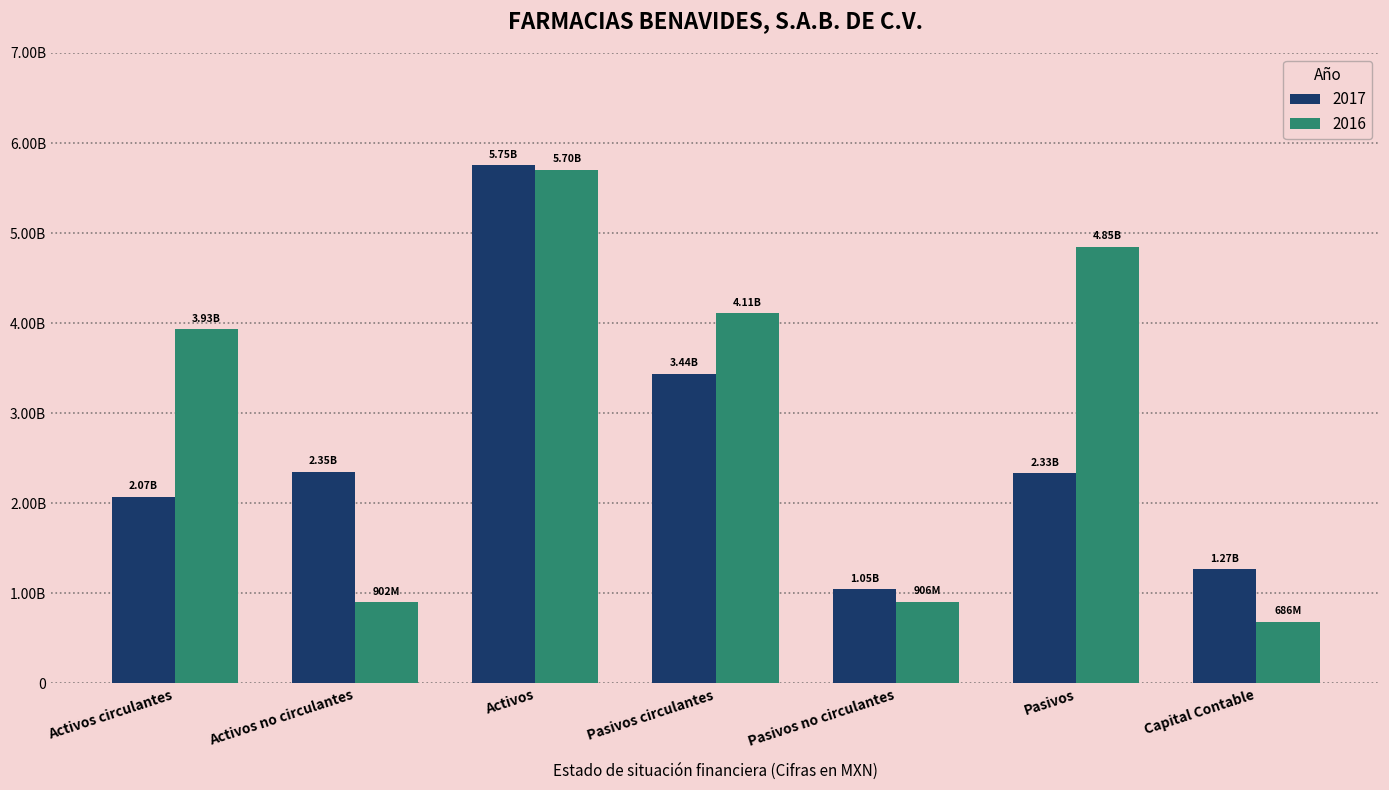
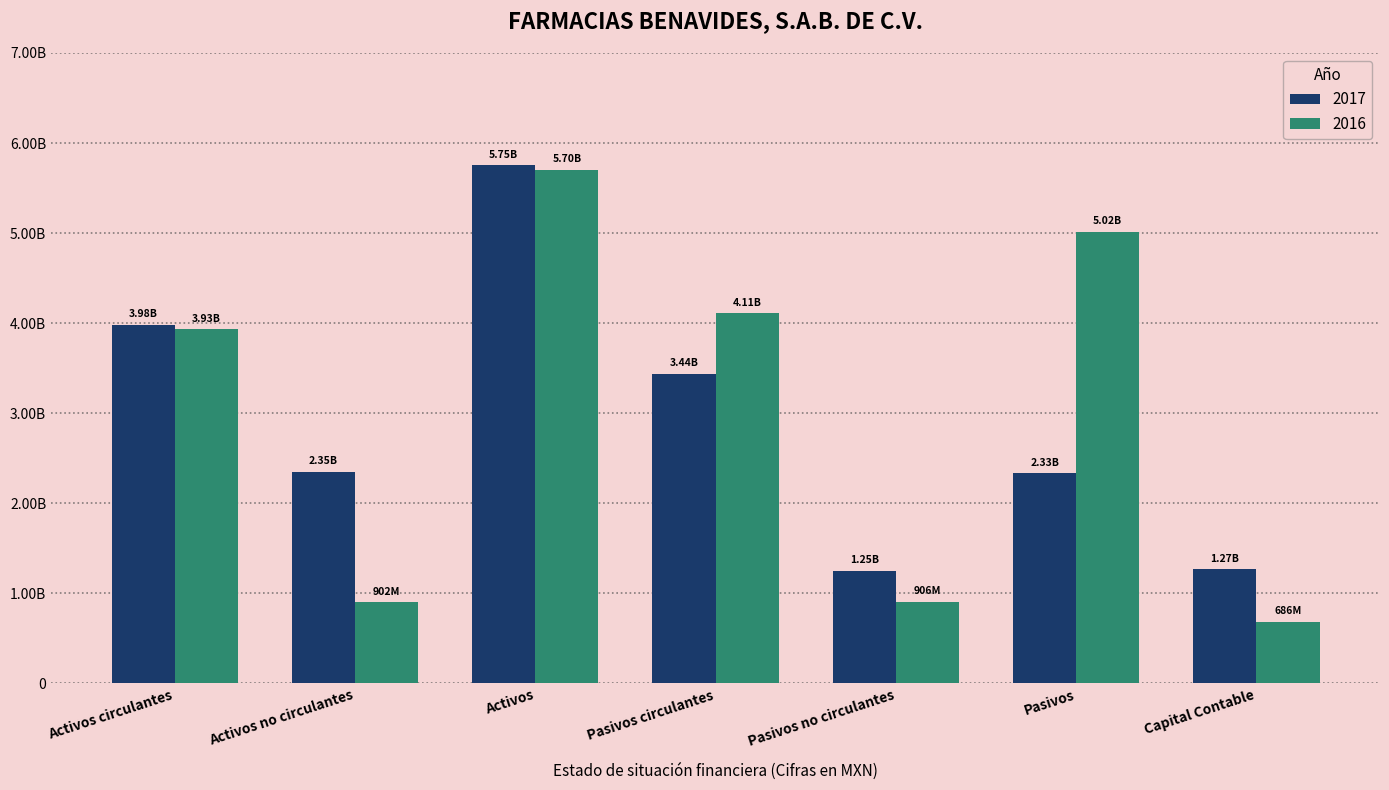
  {
    "2017": {
-     "Activos circulantes": "2.07B",
+     "Activos circulantes": "3.98B",
      "Activos no circulantes": "2.35B",
      "Activos": "5.75B",
      "Pasivos circulantes": "3.44B",
-     "Pasivos no circulantes": "1.05B",
+     "Pasivos no circulantes": "1.25B",
      "Pasivos": "2.33B",
      "Capital Contable": "1.27B"
    },
    "2016": {
      "Activos circulantes": "3.93B",
      "Activos no circulantes": "902M",
      "Activos": "5.70B",
      "Pasivos circulantes": "4.11B",
      "Pasivos no circulantes": "906M",
-     "Pasivos": "4.85B",
+     "Pasivos": "5.02B",
      "Capital Contable": "686M"
    }
  }
